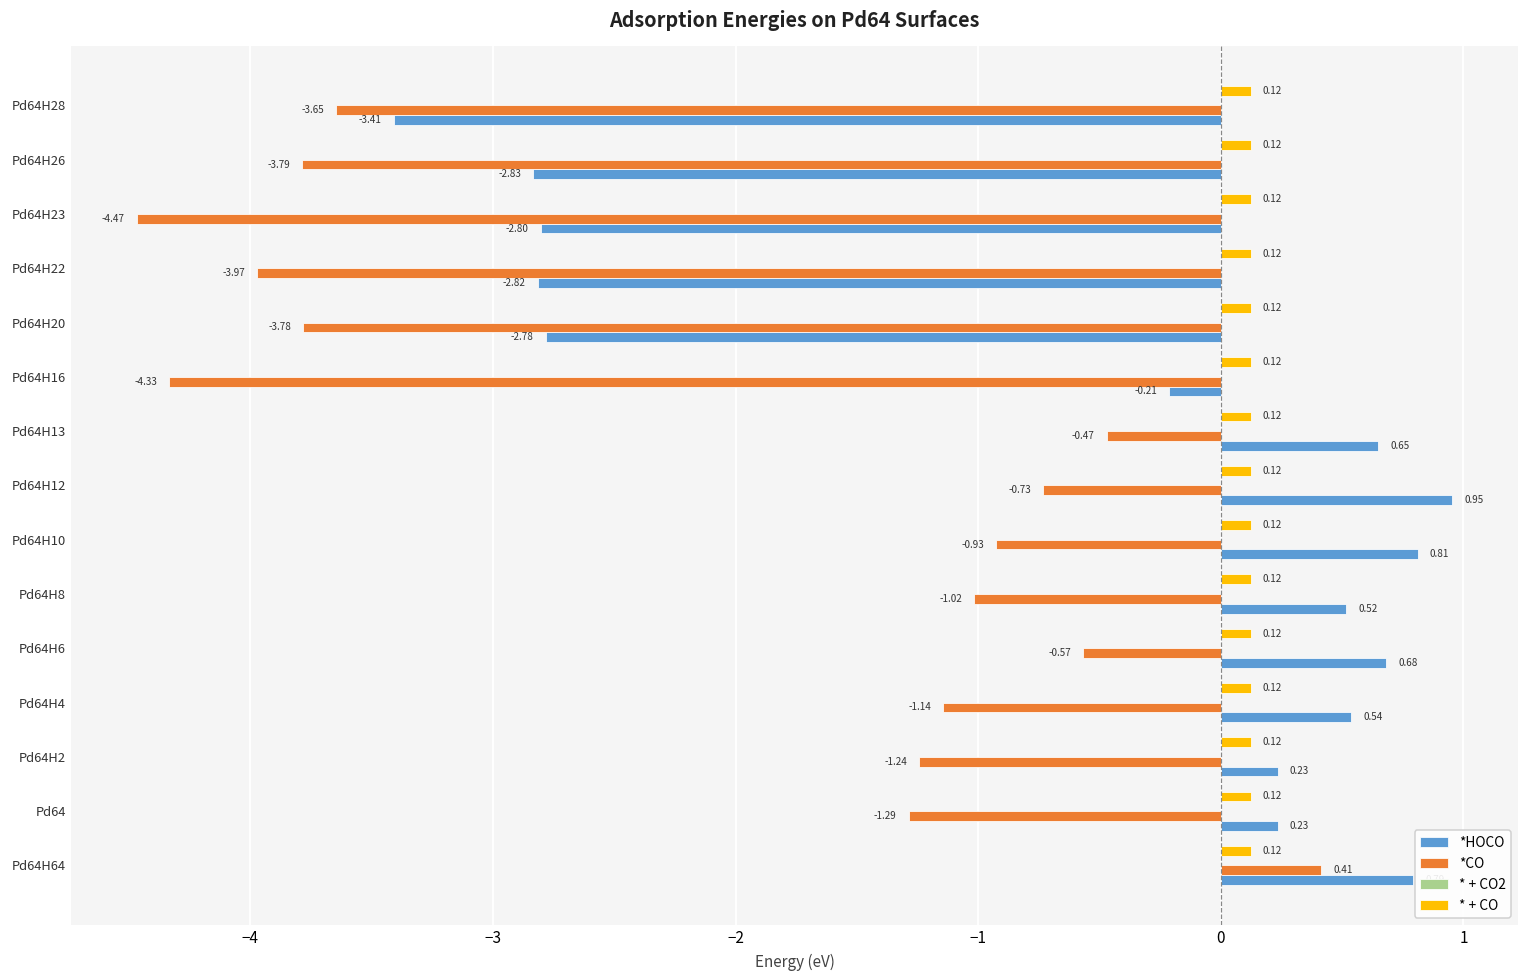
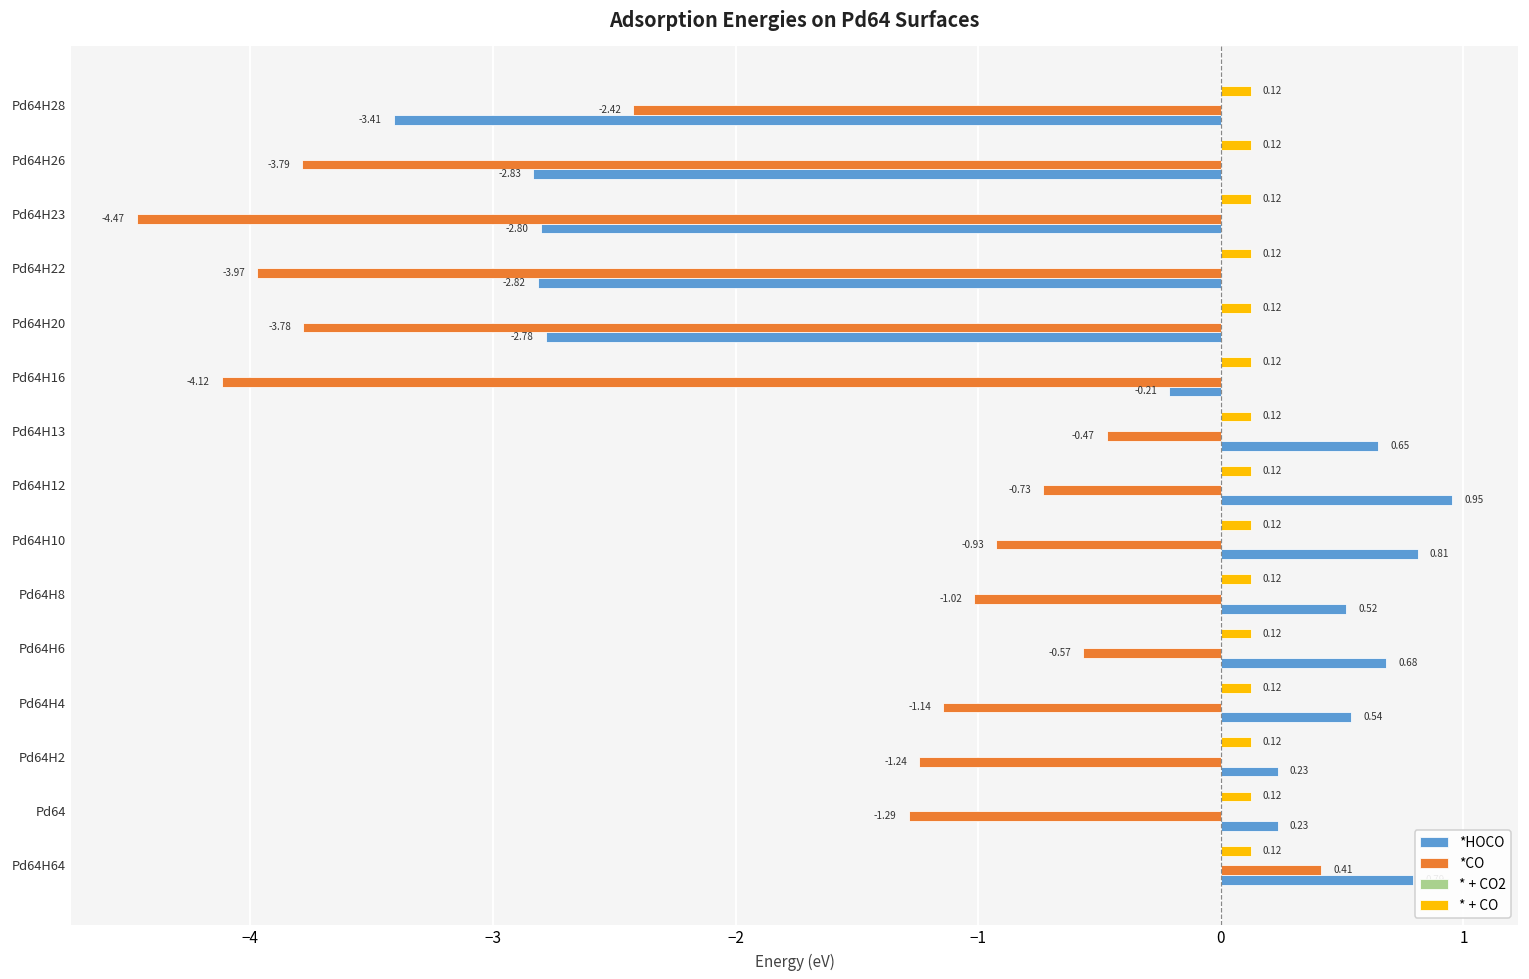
  {
    "*HOCO": {
      "Pd64H28": -3.41,
      "Pd64H26": -2.83,
      "Pd64H23": -2.80,
      "Pd64H22": -2.82,
      "Pd64H20": -2.78,
      "Pd64H16": -0.21,
      "Pd64H13": 0.65,
      "Pd64H12": 0.95,
      "Pd64H10": 0.81,
      "Pd64H8": 0.52,
      "Pd64H6": 0.68,
      "Pd64H4": 0.54,
      "Pd64H2": 0.23,
      "Pd64": 0.23
    },
    "*CO": {
-     "Pd64H28": -3.65,
+     "Pd64H28": -2.42,
      "Pd64H26": -3.79,
      "Pd64H23": -4.47,
      "Pd64H22": -3.97,
      "Pd64H20": -3.78,
-     "Pd64H16": -4.33,
+     "Pd64H16": -4.12,
      "Pd64H13": -0.47,
      "Pd64H12": -0.73,
      "Pd64H10": -0.93,
      "Pd64H8": -1.02,
      "Pd64H6": -0.57,
      "Pd64H4": -1.14,
      "Pd64H2": -1.24,
      "Pd64": -1.29,
      "Pd64H64": 0.41
    },
    "* + CO2": {
      "Pd64H28": 0.00,
      "Pd64H26": 0.00,
      "Pd64H23": 0.00,
      "Pd64H22": 0.00,
      "Pd64H20": 0.00,
      "Pd64H16": 0.00,
      "Pd64H13": 0.00,
      "Pd64H12": 0.00,
      "Pd64H10": 0.00,
      "Pd64H8": 0.00,
      "Pd64H6": 0.00,
      "Pd64H4": 0.00,
      "Pd64H2": 0.00,
      "Pd64": 0.00,
      "Pd64H64": 0.00
    },
    "* + CO": {
      "Pd64H28": 0.12,
      "Pd64H26": 0.12,
      "Pd64H23": 0.12,
      "Pd64H22": 0.12,
      "Pd64H20": 0.12,
      "Pd64H16": 0.12,
      "Pd64H13": 0.12,
      "Pd64H12": 0.12,
      "Pd64H10": 0.12,
      "Pd64H8": 0.12,
      "Pd64H6": 0.12,
      "Pd64H4": 0.12,
      "Pd64H2": 0.12,
      "Pd64": 0.12,
      "Pd64H64": 0.12
    }
  }
